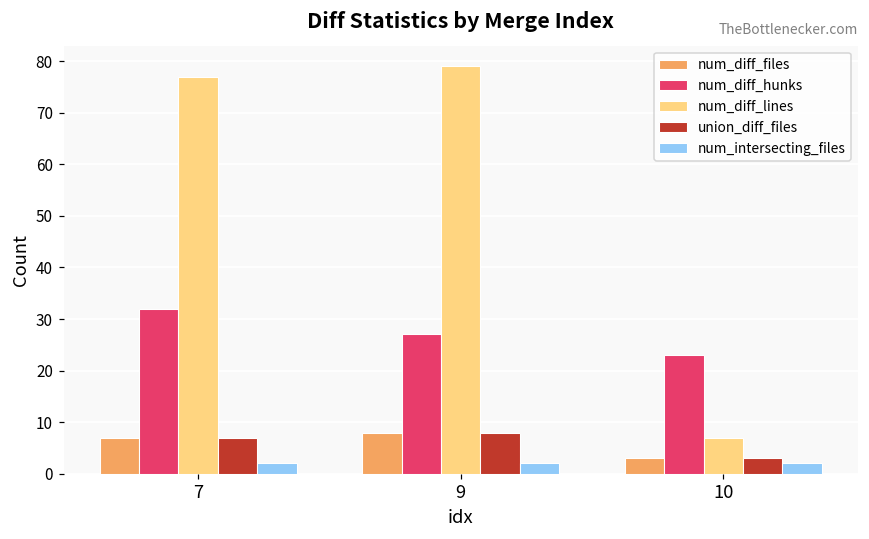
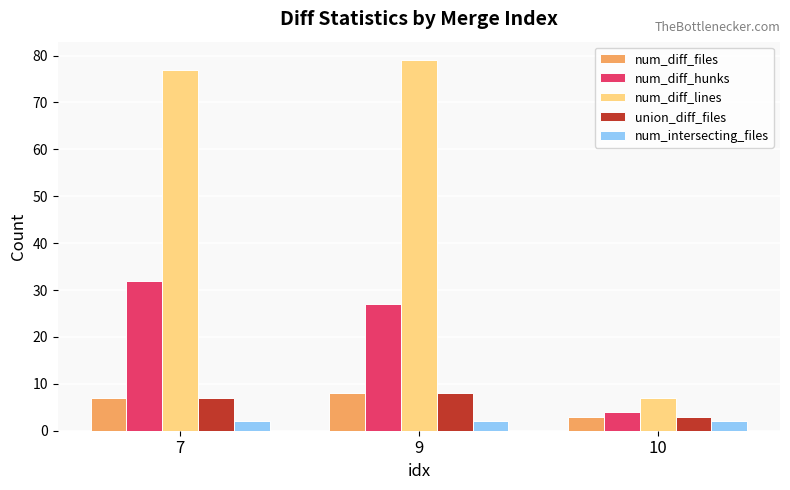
  {
    "num_diff_hunks": {
      "7": 32,
      "9": 27,
-     "10": 23
+     "10": 4
    },
    "union_diff_files": {
      "7": 7,
      "9": 8,
      "10": 3
    },
    "num_intersecting_files": {
      "7": 2,
      "9": 2,
      "10": 2
    }
  }
